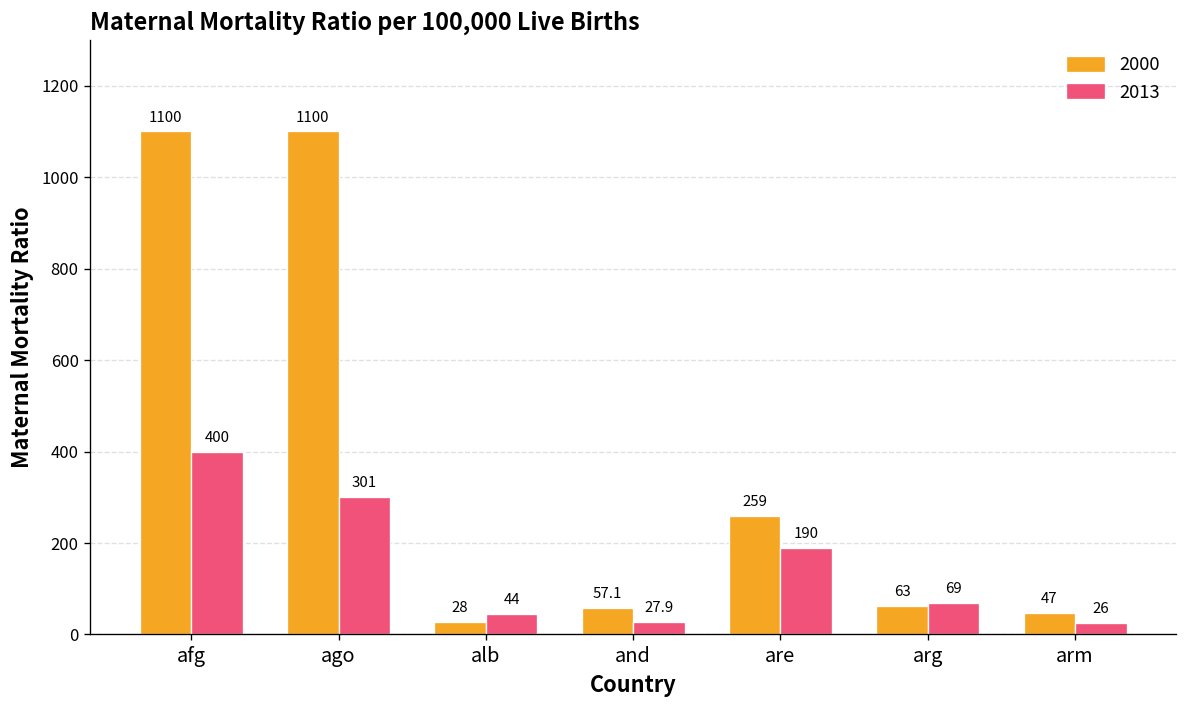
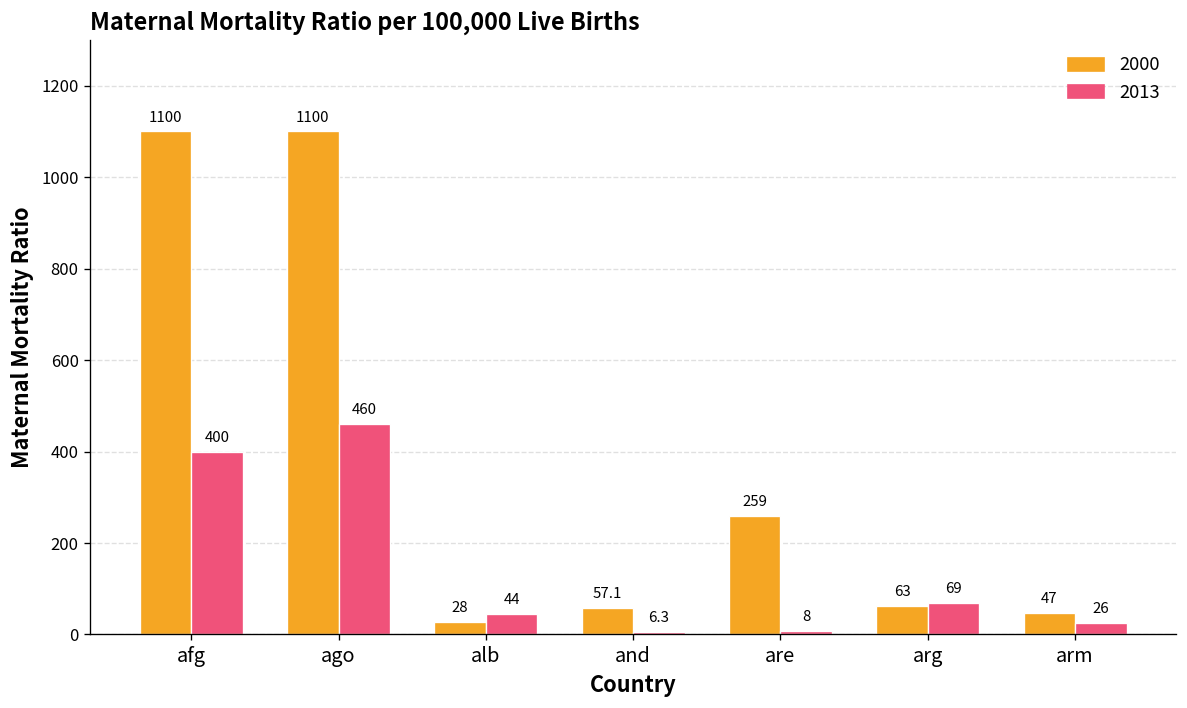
  {
    "2000": {
      "afg": 1100,
      "ago": 1100,
      "alb": 28,
      "and": 57.1,
      "are": 259,
      "arg": 63,
      "arm": 47
    },
    "2013": {
      "afg": 400,
-     "ago": 301,
+     "ago": 460,
      "alb": 44,
-     "and": 27.9,
-     "are": 190,
+     "and": 6.3,
+     "are": 8,
      "arg": 69,
      "arm": 26
    }
  }
